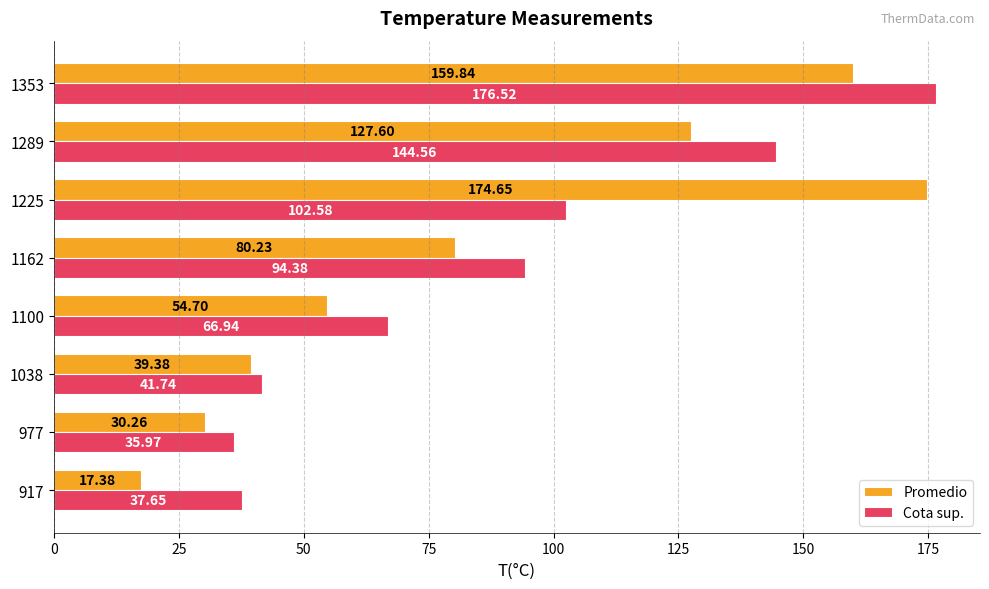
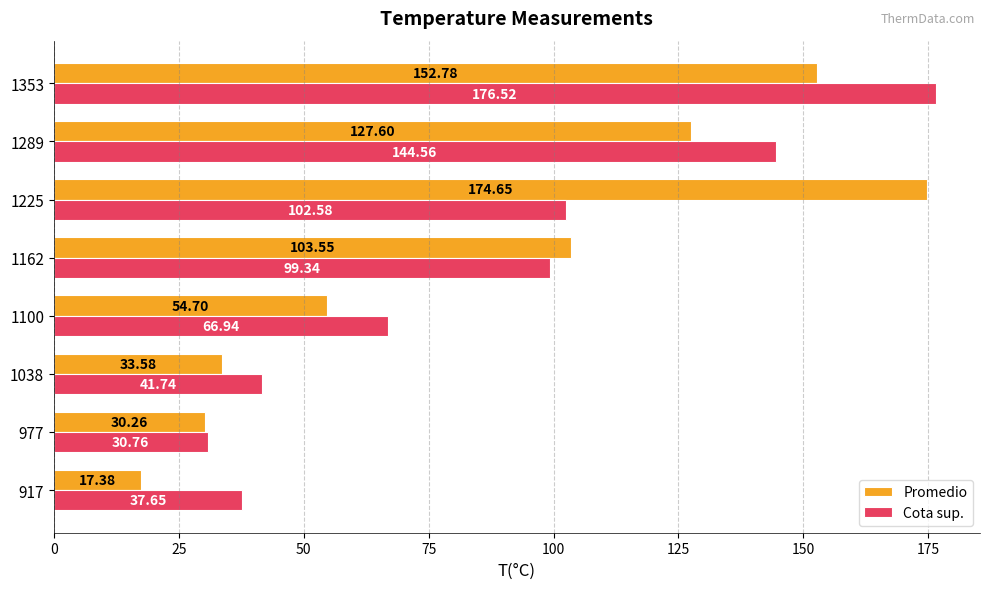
  {
    "Promedio": {
-     "1353": 159.84,
+     "1353": 152.78,
      "1289": 127.60,
      "1225": 174.65,
-     "1162": 80.23,
+     "1162": 103.55,
      "1100": 54.70,
-     "1038": 39.38,
+     "1038": 33.58,
      "977": 30.26,
      "917": 17.38
    },
    "Cota sup.": {
      "1353": 176.52,
      "1289": 144.56,
      "1225": 102.58,
-     "1162": 94.38,
+     "1162": 99.34,
      "1100": 66.94,
      "1038": 41.74,
-     "977": 35.97,
+     "977": 30.76,
      "917": 37.65
    }
  }
